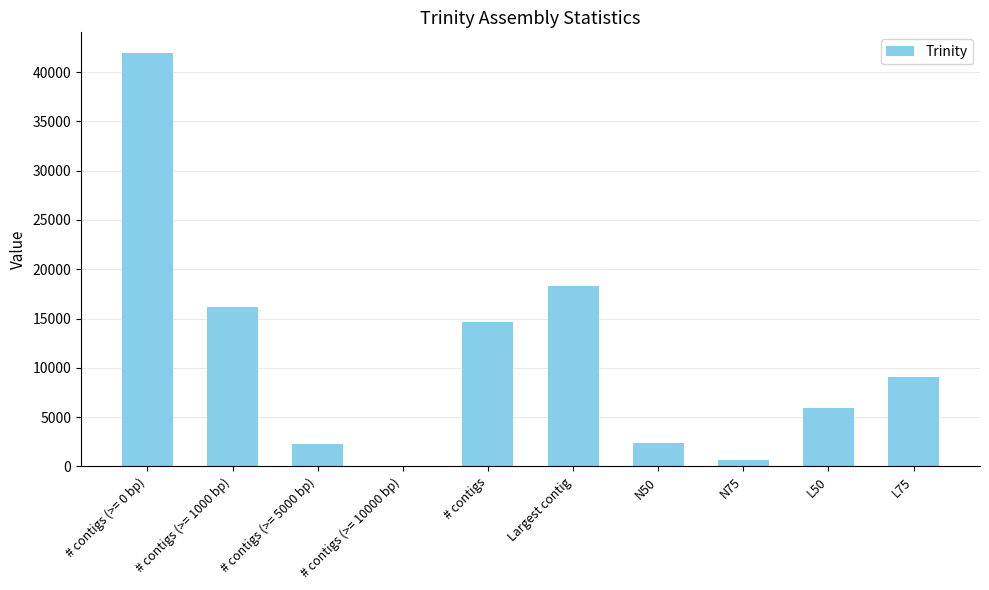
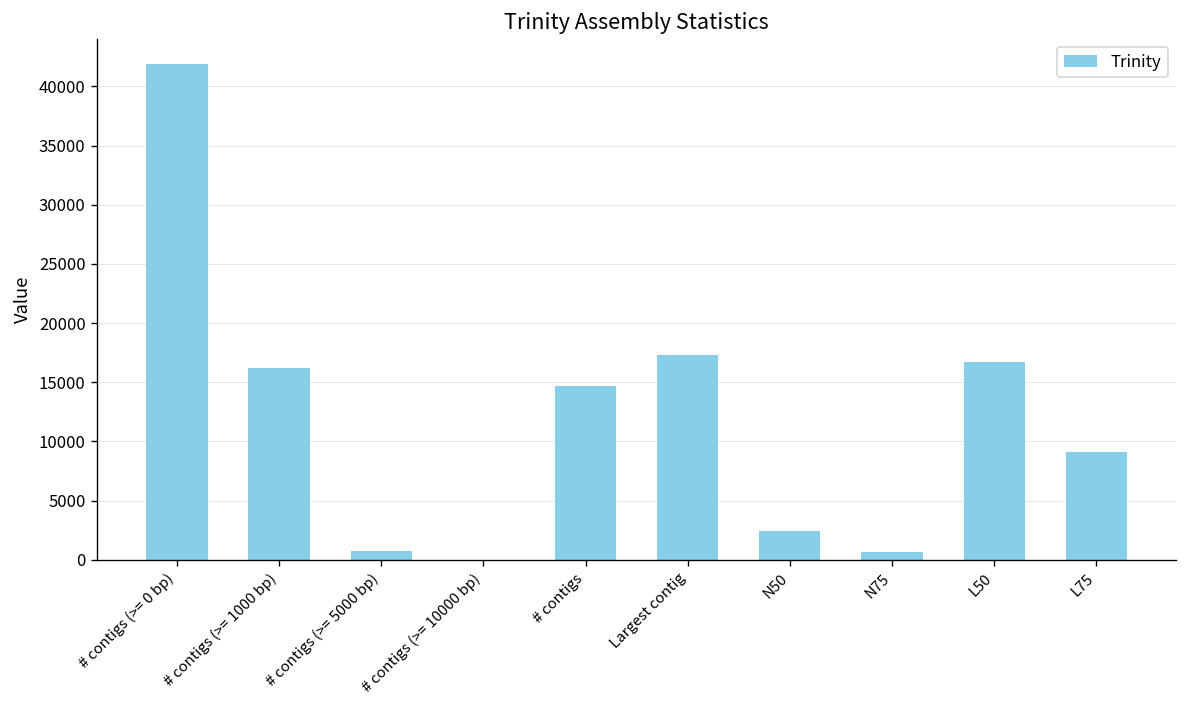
  {
    "# contigs (>= 0 bp)": 42000,
    "# contigs (>= 1000 bp)": 16000,
-   "# contigs (>= 5000 bp)": 2000,
+   "# contigs (>= 5000 bp)": 1000,
    "# contigs": 15000,
-   "Largest contig": 18000,
+   "Largest contig": 17000,
    "N50": 2000,
    "N75": 1000,
-   "L50": 6000,
+   "L50": 17000,
    "L75": 9000
  }
